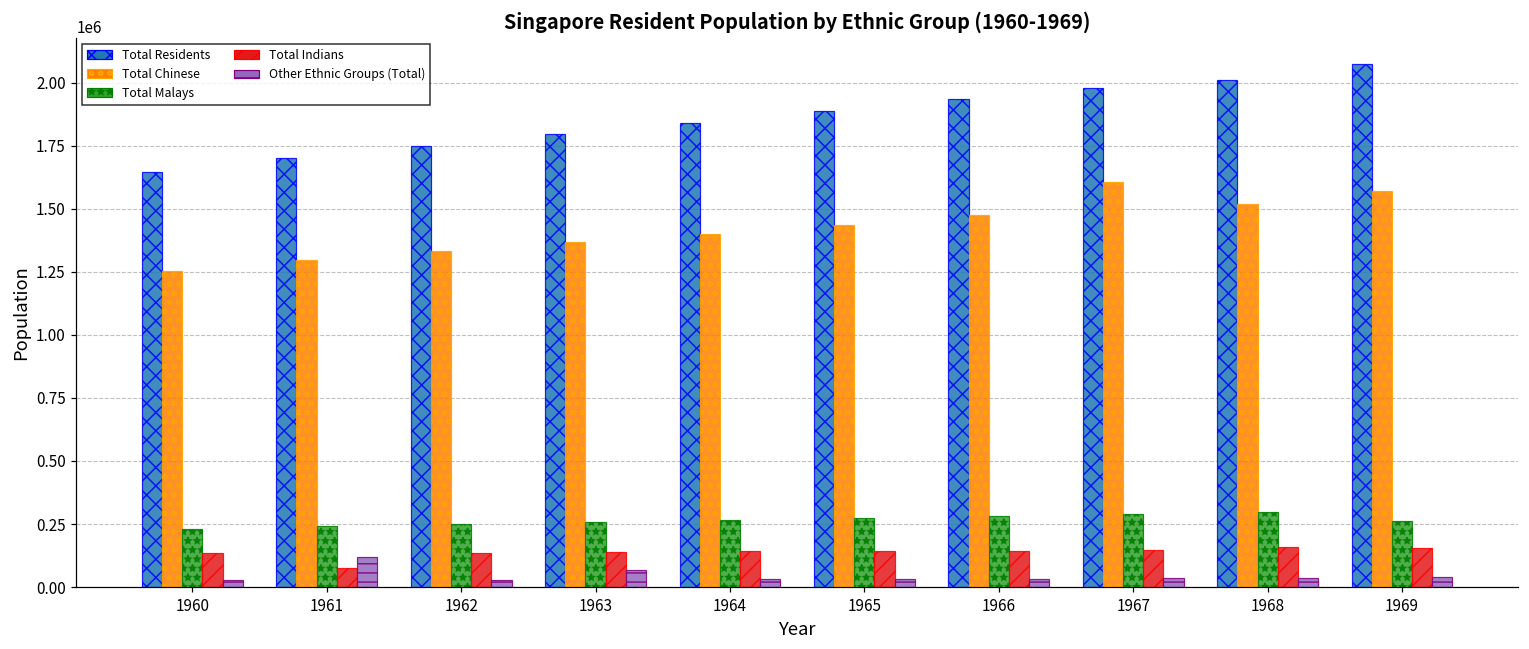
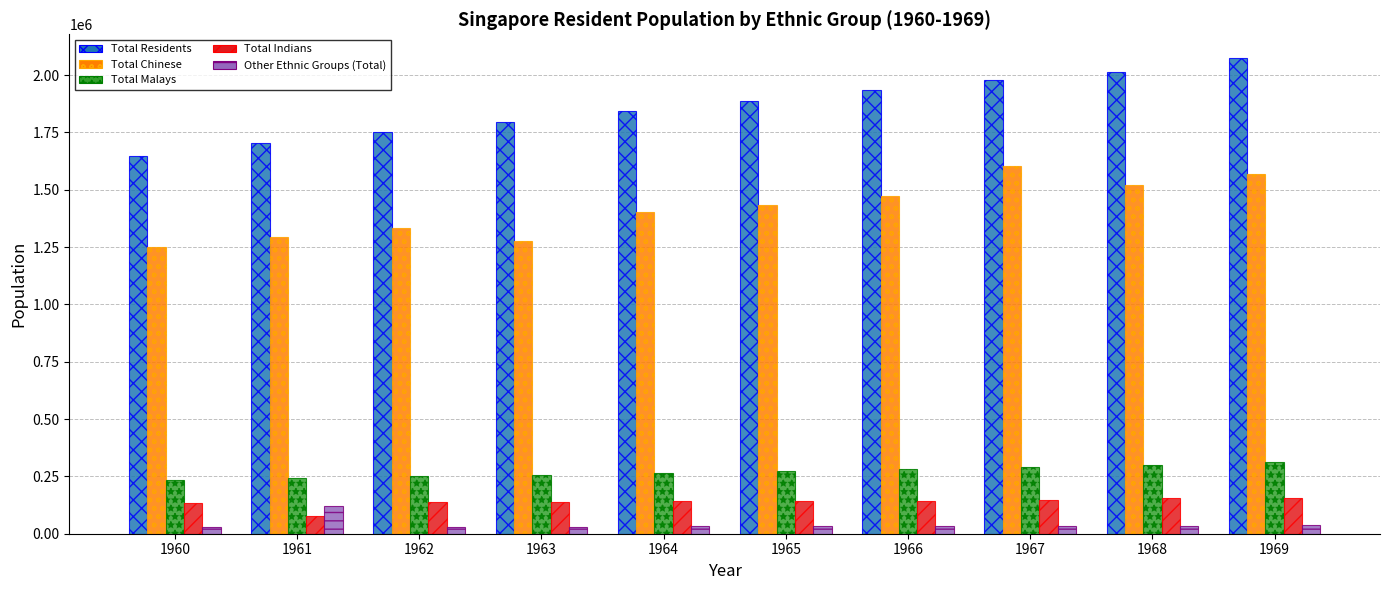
  {
    "Total Residents": {
      "1960": 1650000,
      "1961": 1700000,
      "1962": 1750000,
      "1963": 1800000,
      "1964": 1840000,
      "1965": 1890000,
      "1966": 1930000,
      "1967": 1980000,
      "1968": 2010000,
      "1969": 2070000
    },
    "Total Chinese": {
      "1960": 1250000,
      "1961": 1300000,
      "1962": 1330000,
-     "1963": 1370000,
+     "1963": 1280000,
      "1964": 1400000,
      "1965": 1440000,
      "1966": 1470000,
      "1967": 1600000,
      "1968": 1520000,
      "1969": 1570000
    },
    "Total Malays": {
      "1960": 230000,
      "1961": 240000,
      "1962": 250000,
      "1963": 260000,
      "1964": 270000,
      "1965": 280000,
      "1966": 280000,
      "1967": 290000,
      "1968": 300000,
-     "1969": 260000
+     "1969": 310000
    },
    "Total Indians": {
      "1960": 130000,
      "1961": 80000,
      "1962": 140000,
      "1963": 140000,
      "1964": 140000,
      "1965": 140000,
      "1966": 140000,
      "1967": 150000,
      "1968": 160000,
      "1969": 150000
    },
    "Other Ethnic Groups (Total)": {
      "1960": 30000,
      "1961": 120000,
      "1962": 30000,
-     "1963": 70000,
+     "1963": 30000,
      "1964": 30000,
      "1965": 30000,
      "1966": 30000,
      "1967": 30000,
      "1968": 40000,
      "1969": 40000
    }
  }
